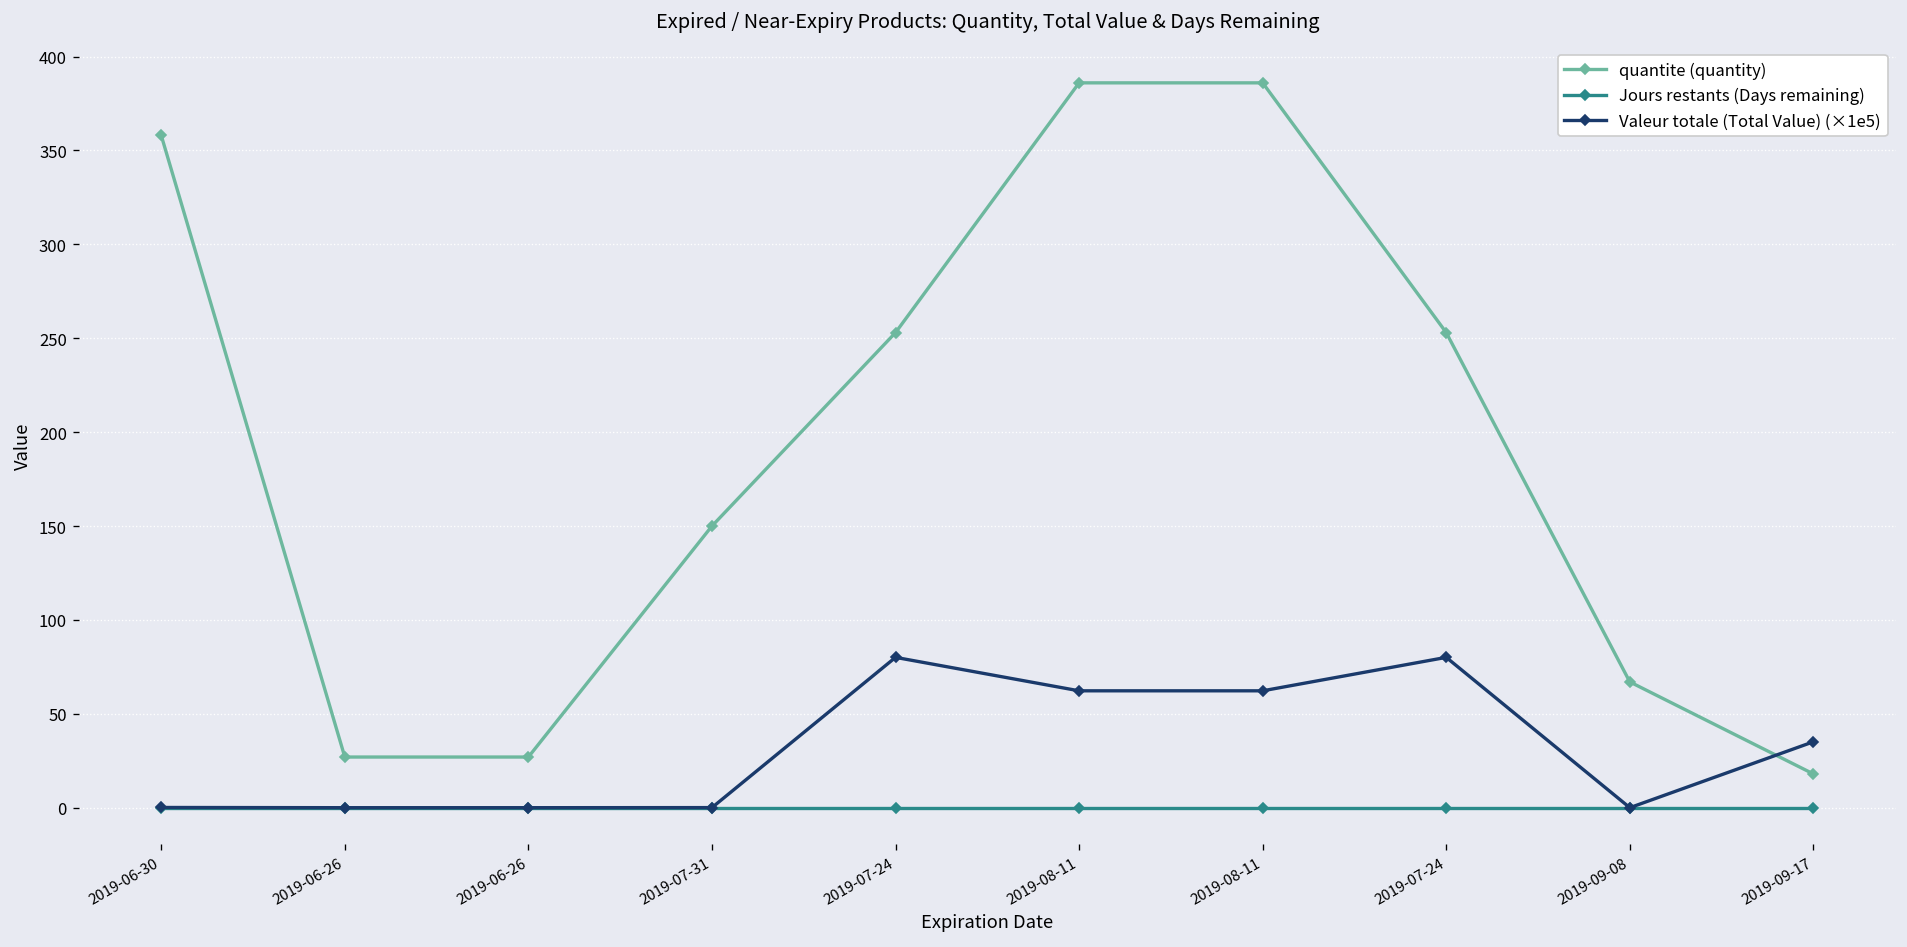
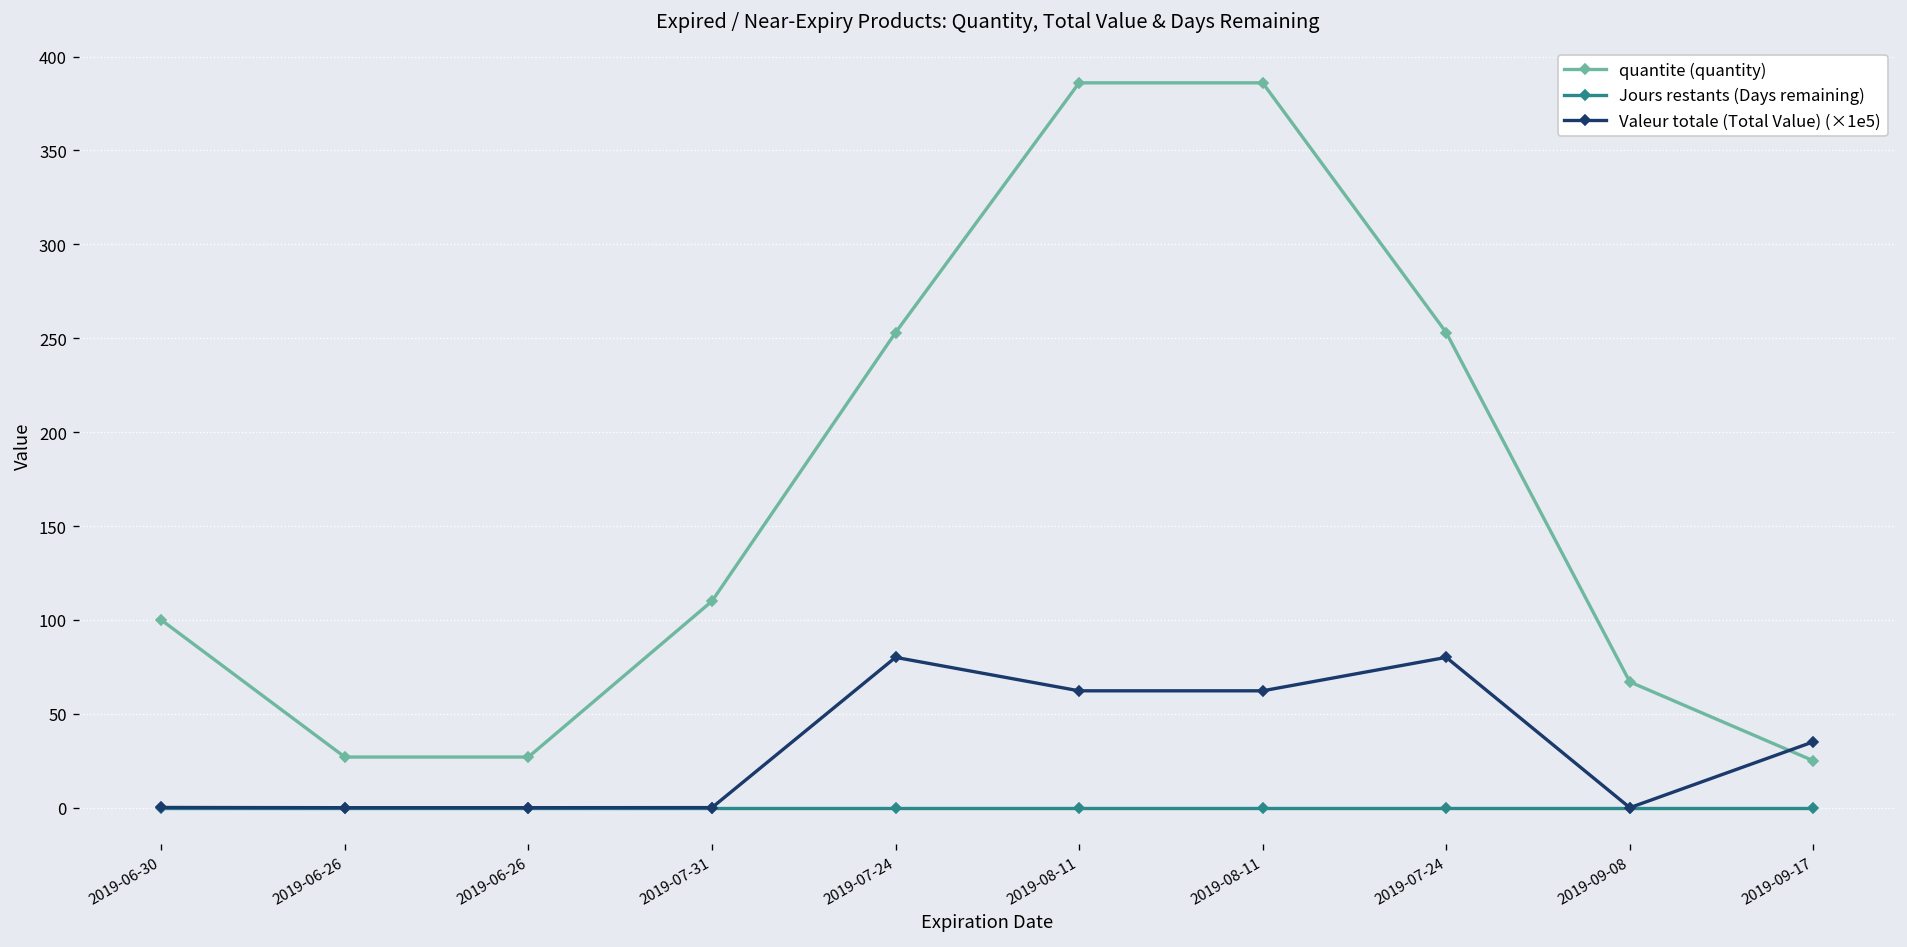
  {
    "quantite (quantity)": {
-     "2019-06-30": 358,
-     "2019-07-31": 150,
+     "2019-06-30": 100,
+     "2019-07-31": 110,
      "2019-09-08": 67,
-     "2019-09-17": 18
+     "2019-09-17": 25
    },
    "Jours restants (Days remaining)": {
      "2019-09-17": 0
    },
    "Valeur totale (Total Value) (×1e5)": {
      "2019-09-17": 35
    }
  }
